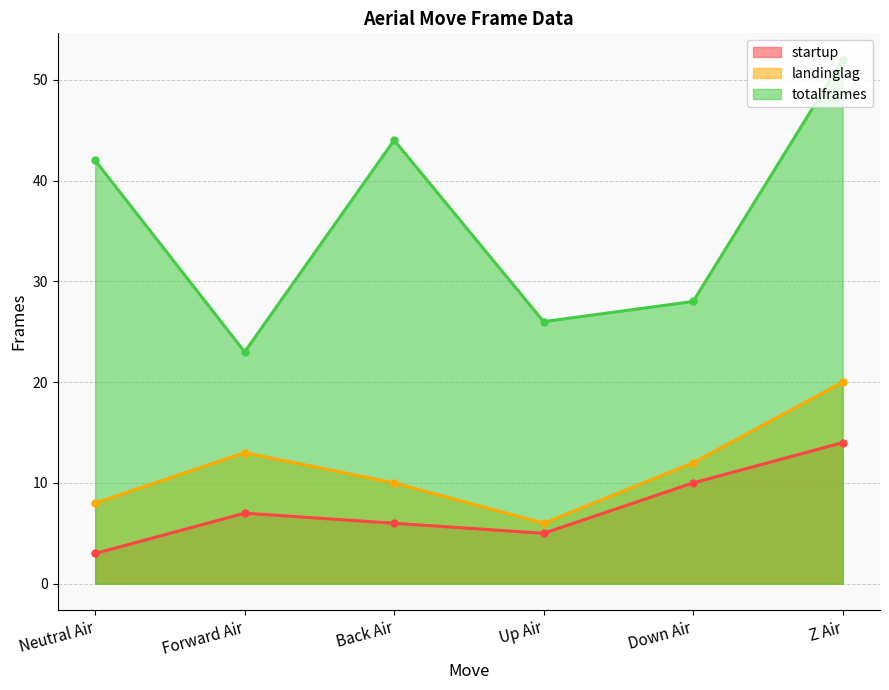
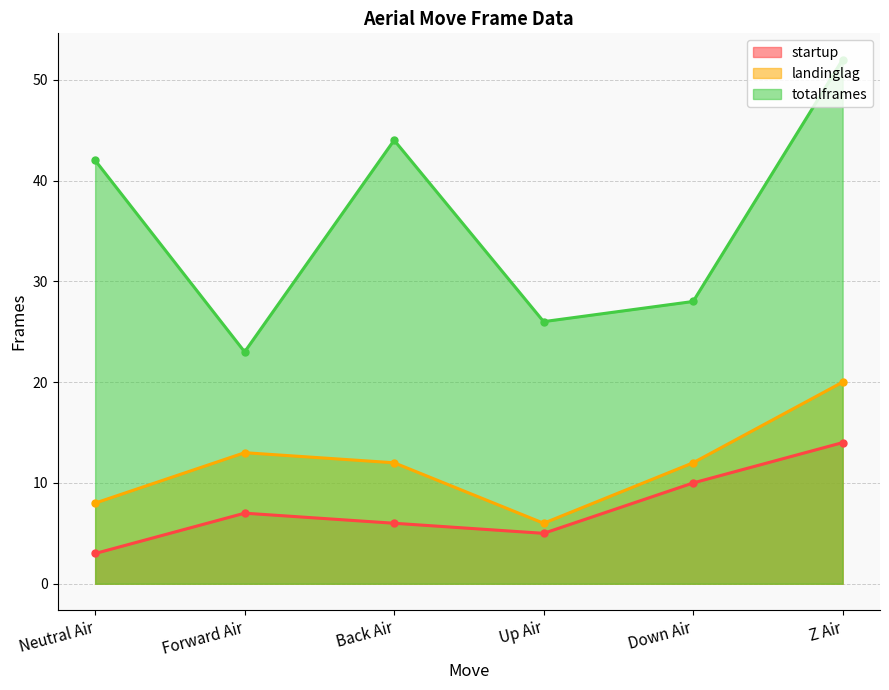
  {
    "startup": {
      "Neutral Air": 3,
      "Forward Air": 7,
      "Back Air": 6,
      "Up Air": 5,
      "Down Air": 10,
      "Z Air": 14
    },
    "landinglag": {
      "Neutral Air": 8,
      "Forward Air": 13,
-     "Back Air": 10,
+     "Back Air": 12,
      "Up Air": 6,
      "Down Air": 12,
      "Z Air": 20
    },
    "totalframes": {
      "Neutral Air": 42,
      "Forward Air": 23,
      "Back Air": 44,
      "Up Air": 26,
      "Down Air": 28
    }
  }
